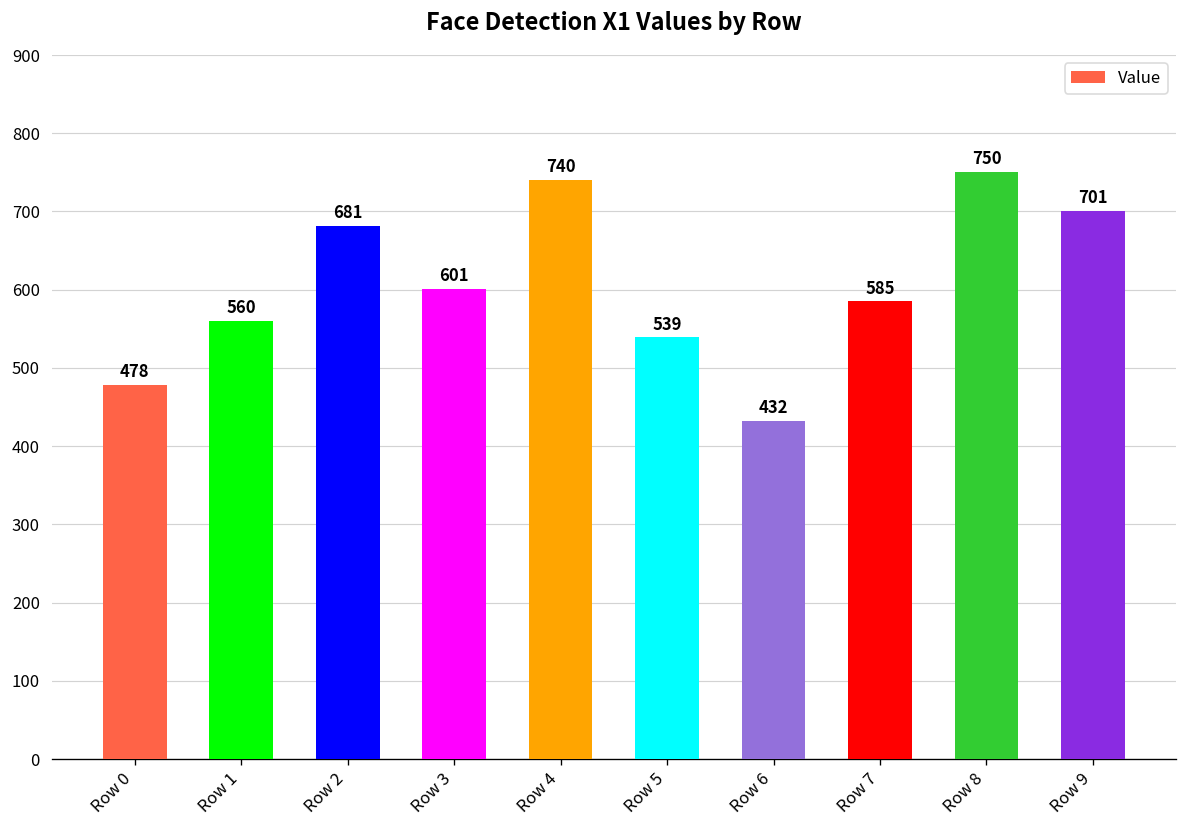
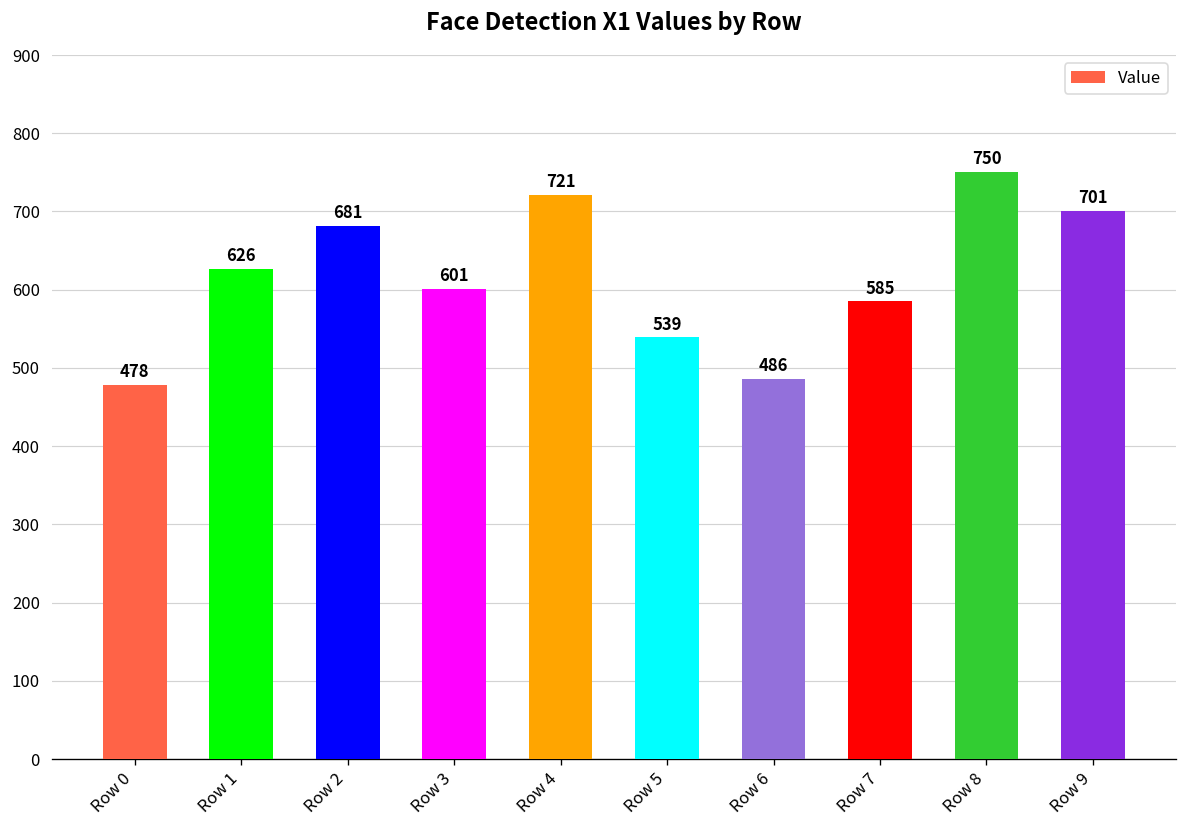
  {
    "Row 0": 478,
-   "Row 1": 560,
+   "Row 1": 626,
    "Row 2": 681,
    "Row 3": 601,
-   "Row 4": 740,
+   "Row 4": 721,
    "Row 5": 539,
-   "Row 6": 432,
+   "Row 6": 486,
    "Row 7": 585,
    "Row 8": 750,
    "Row 9": 701
  }
